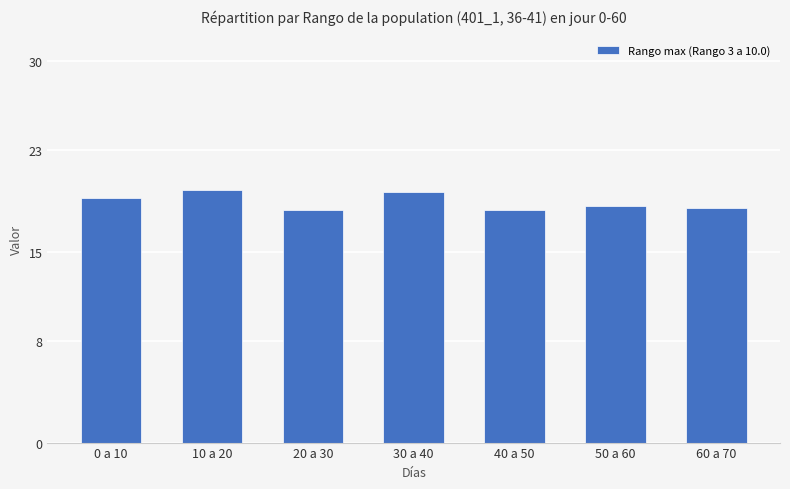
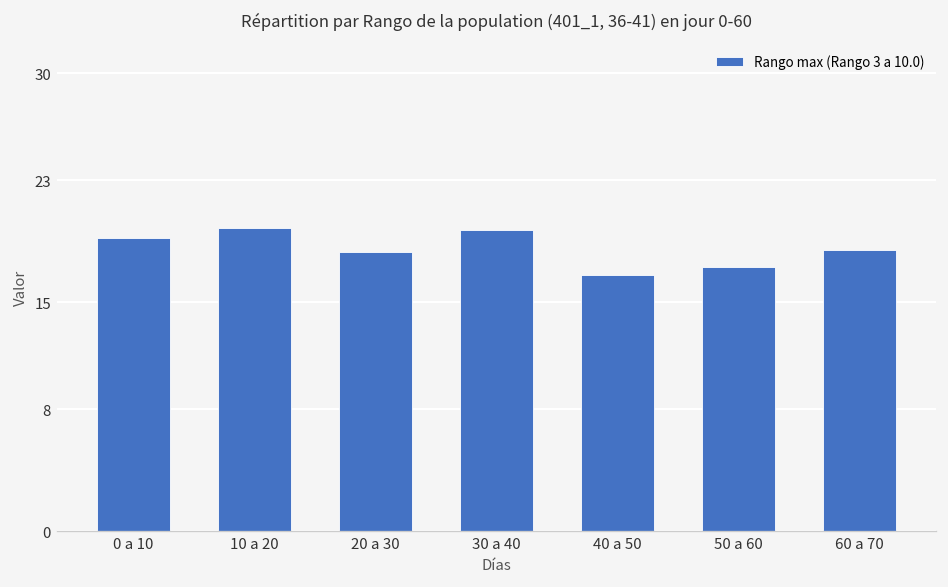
  {
    "0 a 10": 19.2,
    "10 a 20": 19.9,
    "20 a 30": 18.3,
    "30 a 40": 19.7,
-   "40 a 50": 18.3,
-   "50 a 60": 18.6,
+   "40 a 50": 16.8,
+   "50 a 60": 17.3,
    "60 a 70": 18.4
  }
